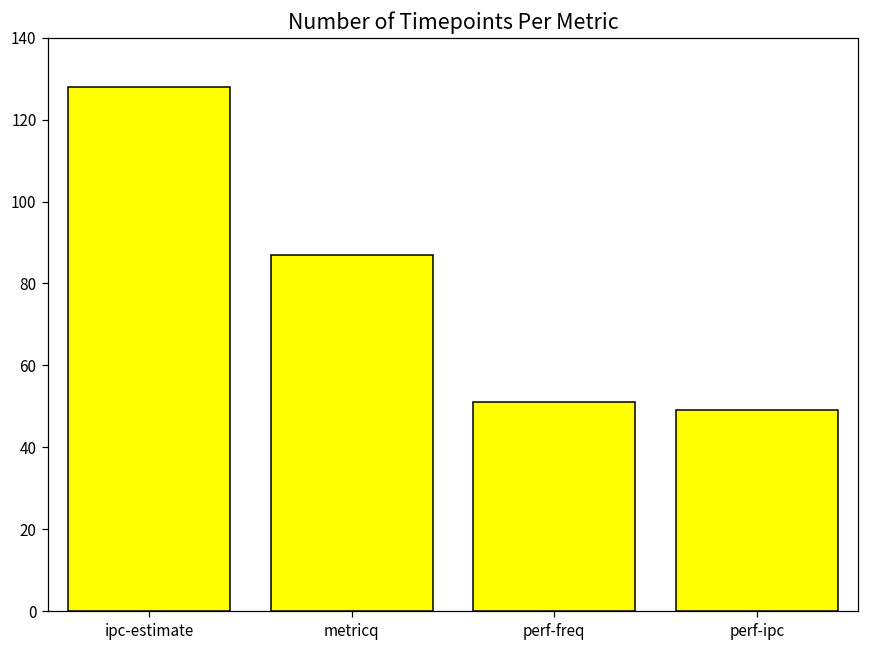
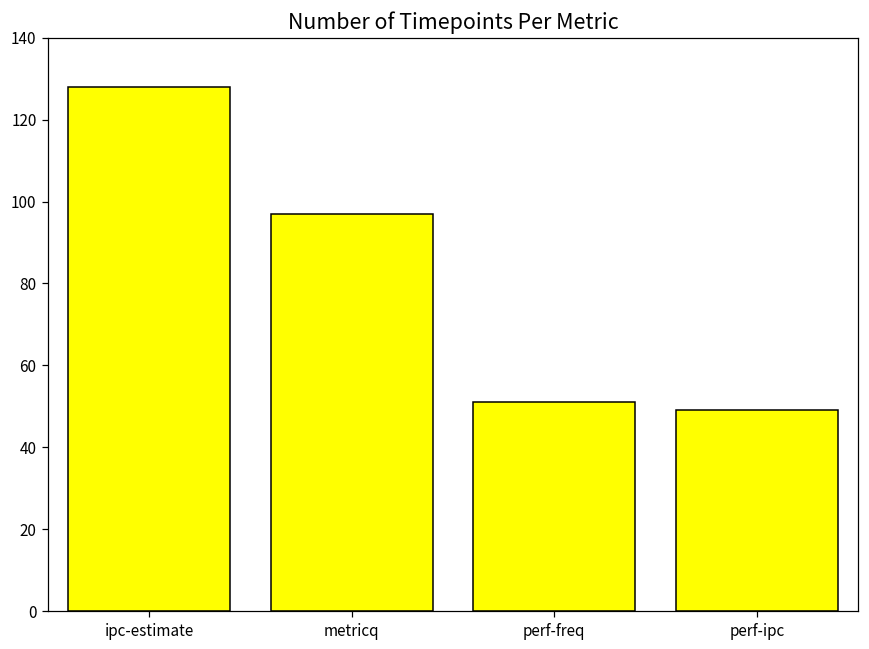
  {
    "ipc-estimate": 128,
-   "metricq": 87,
+   "metricq": 97,
    "perf-freq": 51,
    "perf-ipc": 49
  }
